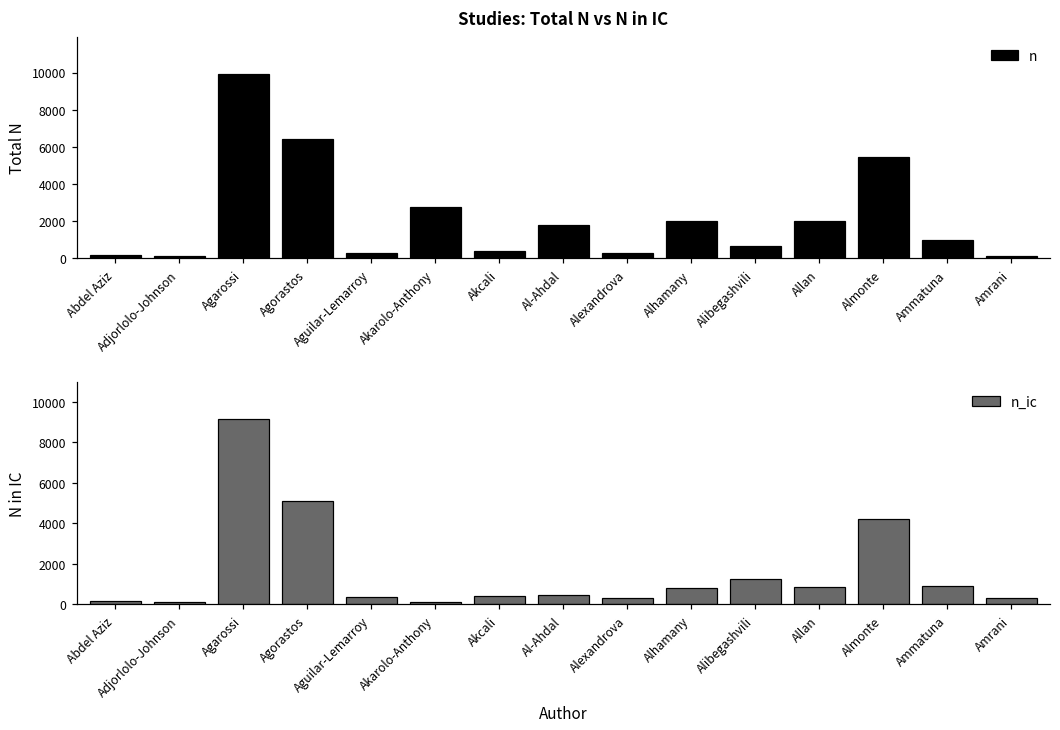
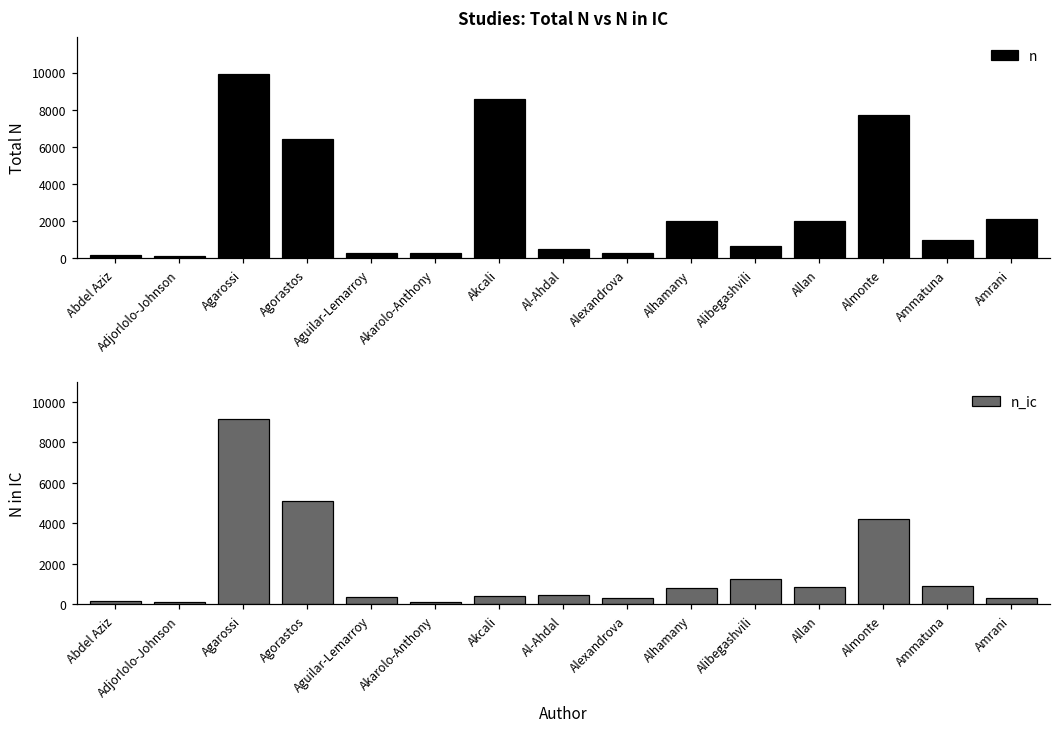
  {
    "Studies: Total N vs N in IC": {
      "Abdel Aziz": 200,
      "Agarossi": 9900,
      "Agorastos": 6400,
      "Aguilar-Lemarroy": 300,
-     "Akarolo-Anthony": 2800,
-     "Akcali": 400,
-     "Al-Ahdal": 1800,
+     "Akarolo-Anthony": 300,
+     "Akcali": 8600,
+     "Al-Ahdal": 500,
      "Alexandrova": 300,
      "Alhamany": 2000,
      "Alibegashvili": 700,
      "Allan": 2000,
-     "Almonte": 5400,
+     "Almonte": 7700,
      "Ammatuna": 1000,
-     "Amrani": 100
+     "Amrani": 2100
    }
  }
